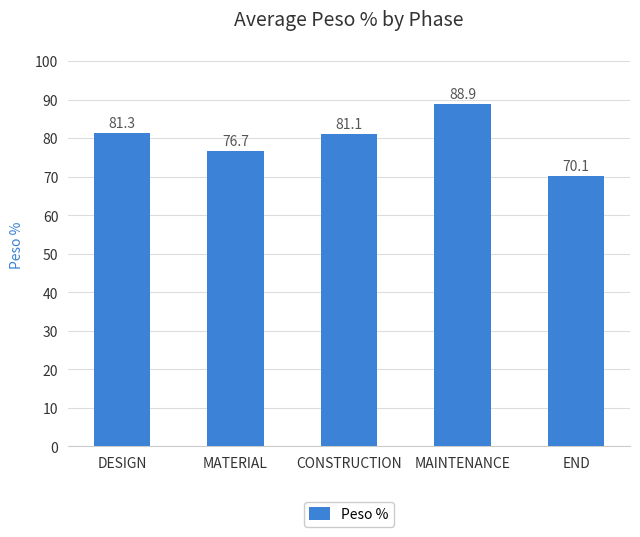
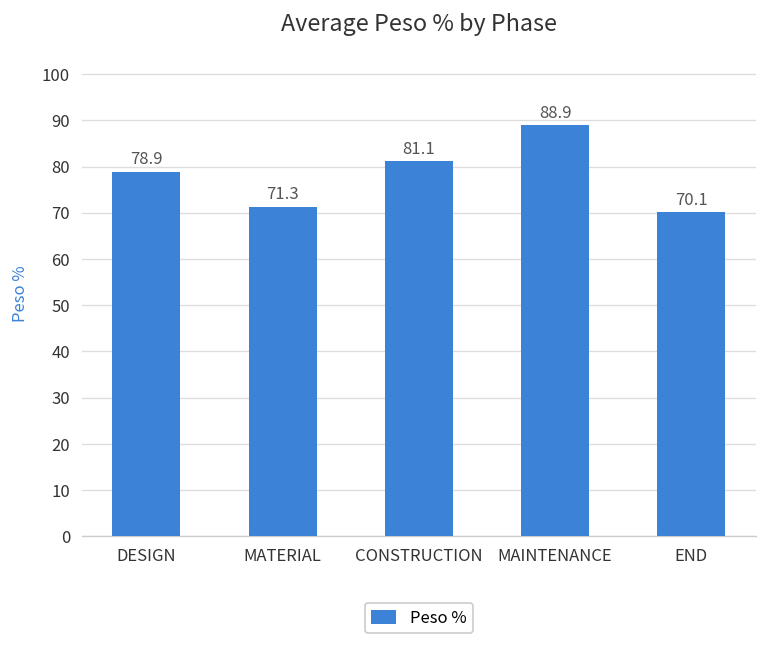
  {
-   "DESIGN": 81.3,
-   "MATERIAL": 76.7,
+   "DESIGN": 78.9,
+   "MATERIAL": 71.3,
    "CONSTRUCTION": 81.1,
    "MAINTENANCE": 88.9,
    "END": 70.1
  }
